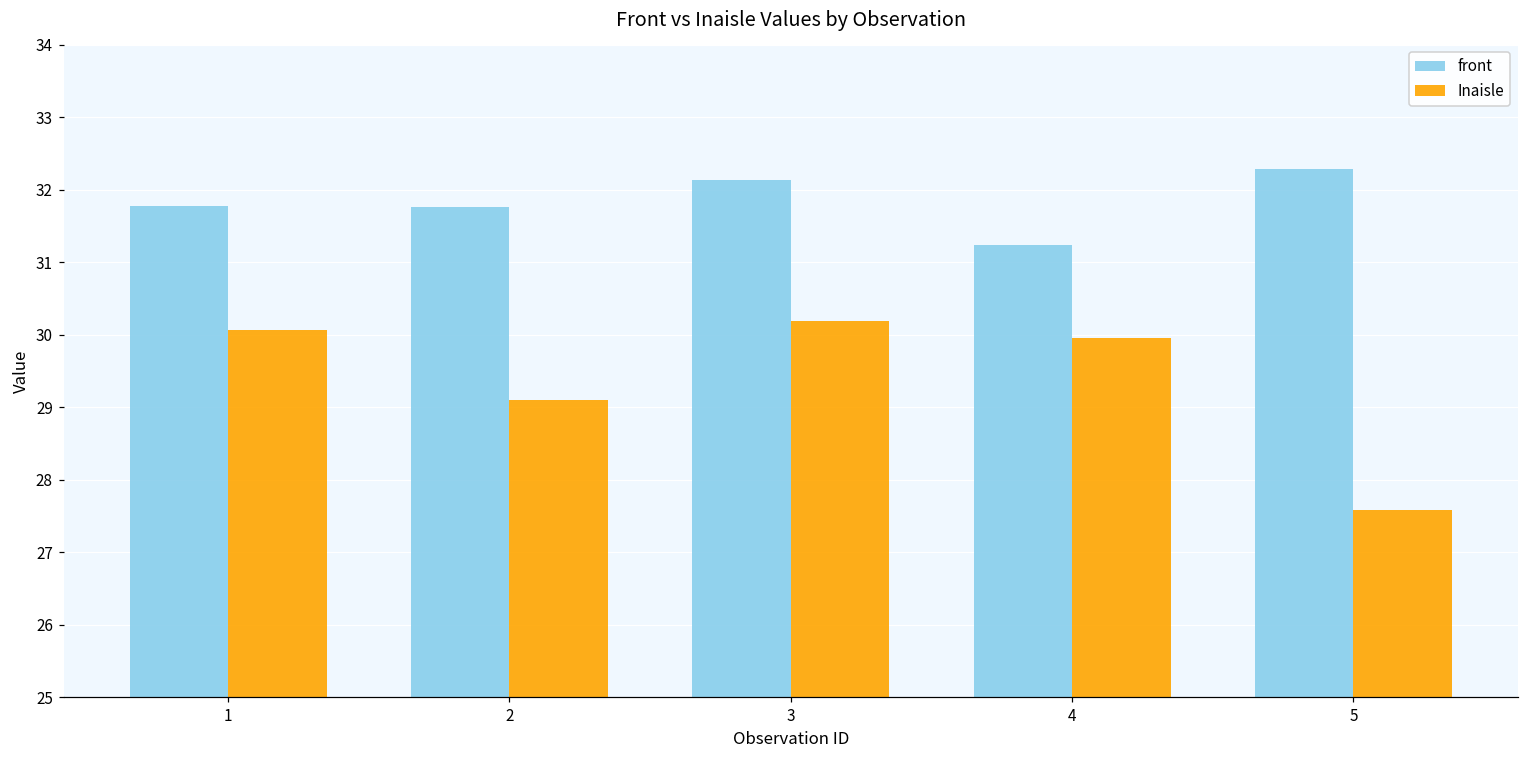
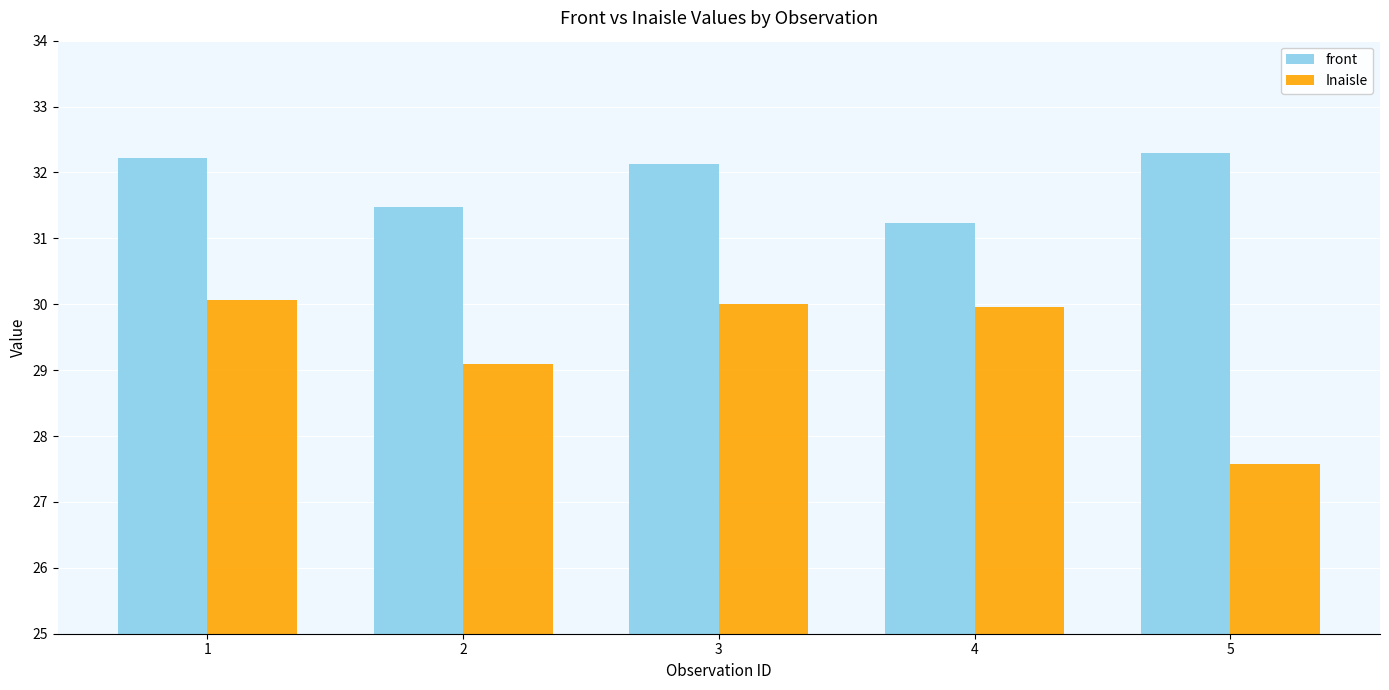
  {
    "front": {
-     "1": 31.8,
-     "2": 31.8,
+     "1": 32.2,
+     "2": 31.5,
      "3": 32.1,
      "4": 31.2,
      "5": 32.3
    },
    "Inaisle": {
      "1": 30.1,
      "2": 29.1,
-     "3": 30.2,
+     "3": 30.0,
      "4": 30.0,
      "5": 27.6
    }
  }
